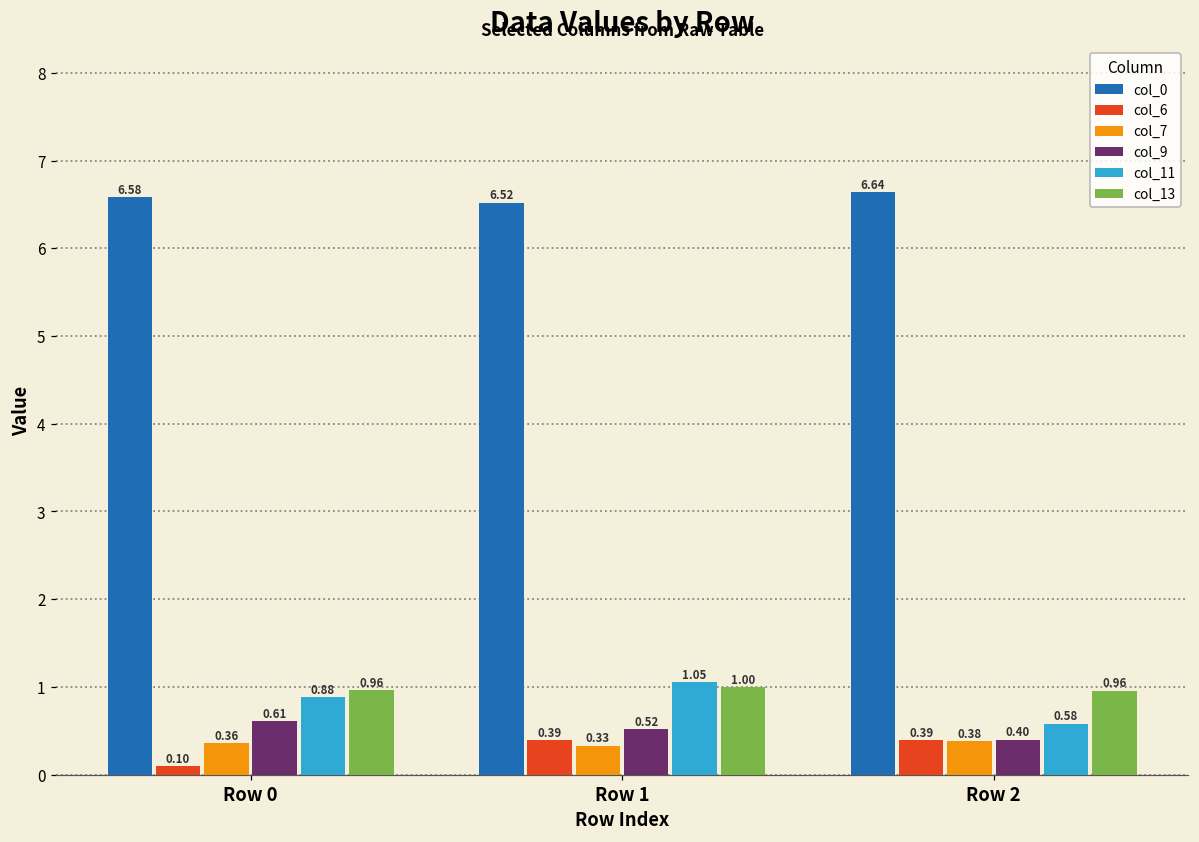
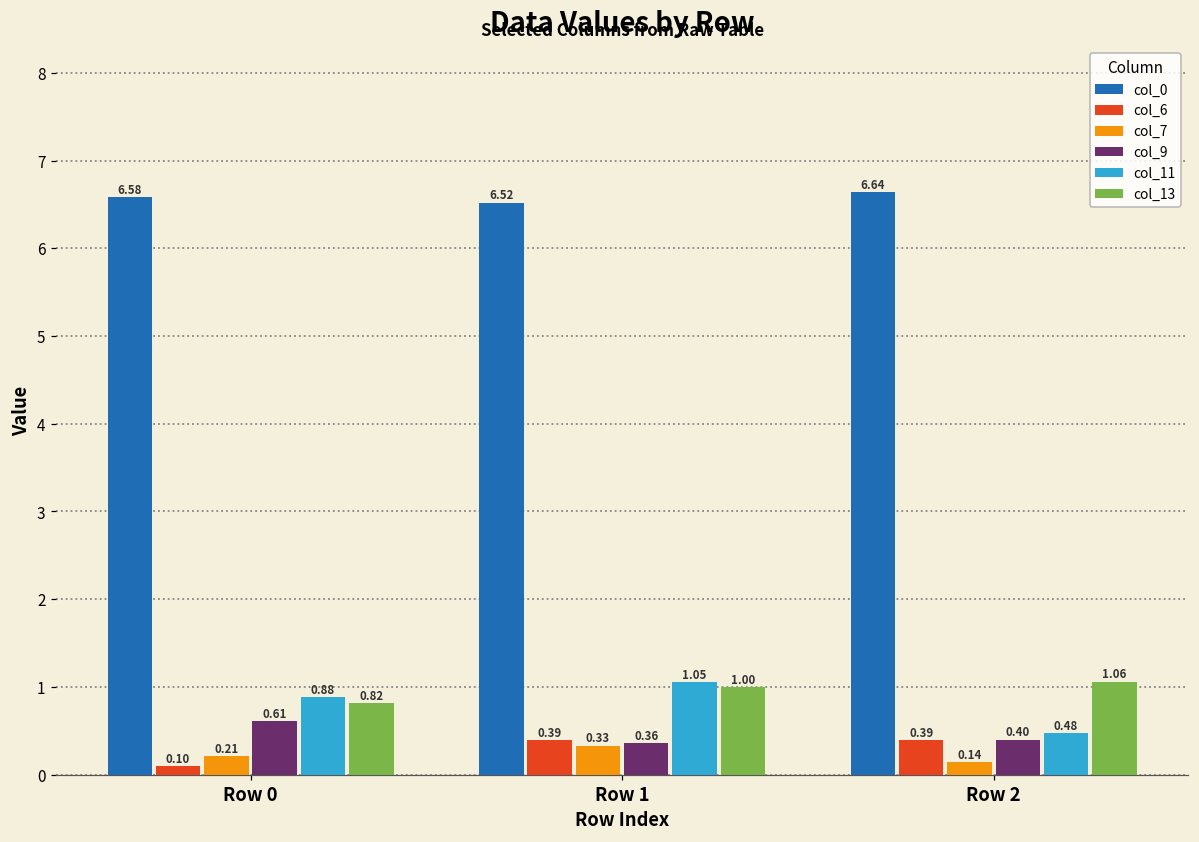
  {
    "col_0": {
      "Row 0": 6.58,
      "Row 1": 6.52,
      "Row 2": 6.64
    },
    "col_6": {
      "Row 0": 0.10,
      "Row 1": 0.39,
      "Row 2": 0.39
    },
    "col_7": {
-     "Row 0": 0.36,
+     "Row 0": 0.21,
      "Row 1": 0.33,
-     "Row 2": 0.38
+     "Row 2": 0.14
    },
    "col_9": {
      "Row 0": 0.61,
-     "Row 1": 0.52,
+     "Row 1": 0.36,
      "Row 2": 0.40
    },
    "col_11": {
      "Row 0": 0.88,
      "Row 1": 1.05,
-     "Row 2": 0.58
+     "Row 2": 0.48
    },
    "col_13": {
-     "Row 0": 0.96,
+     "Row 0": 0.82,
      "Row 1": 1.00,
-     "Row 2": 0.96
+     "Row 2": 1.06
    }
  }
